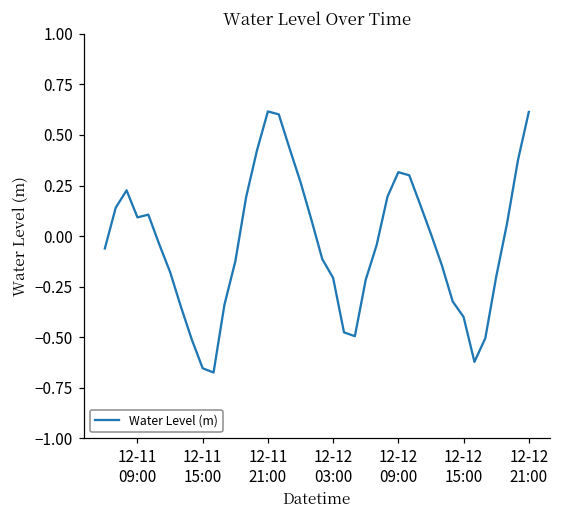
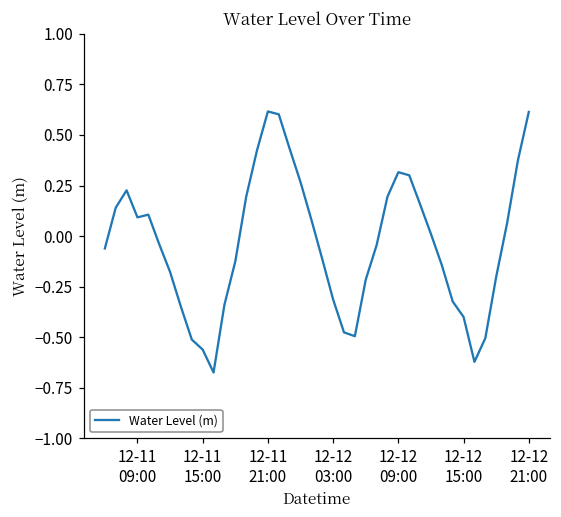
  {
    "12-11 09:00": 0.09,
-   "12-11 15:00": -0.65,
+   "12-11 15:00": -0.56,
    "12-11 21:00": 0.62,
-   "12-12 03:00": -0.21,
+   "12-12 03:00": -0.31,
    "12-12 09:00": 0.32,
    "12-12 15:00": -0.40,
    "12-12 21:00": 0.61
  }
